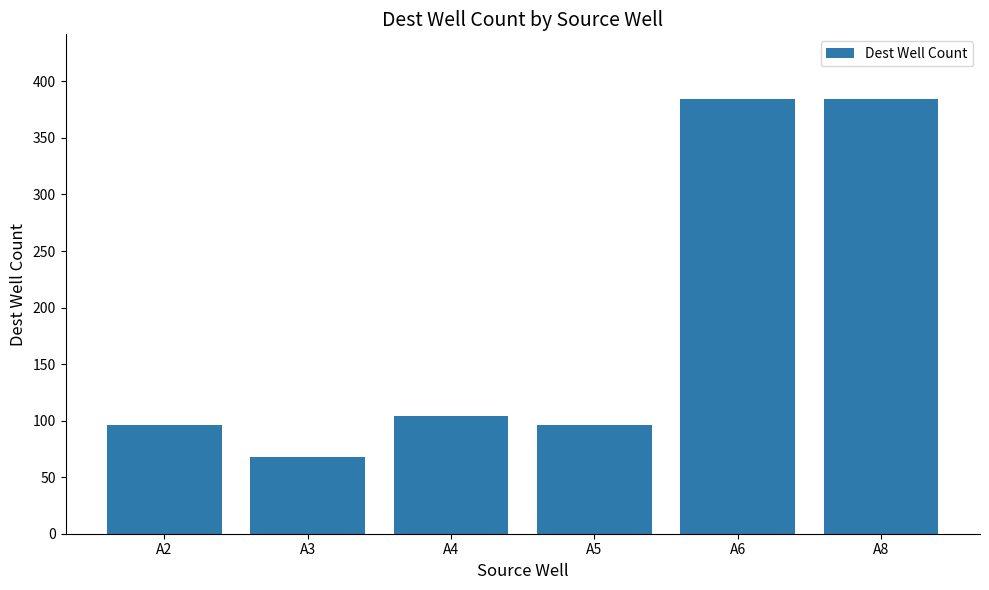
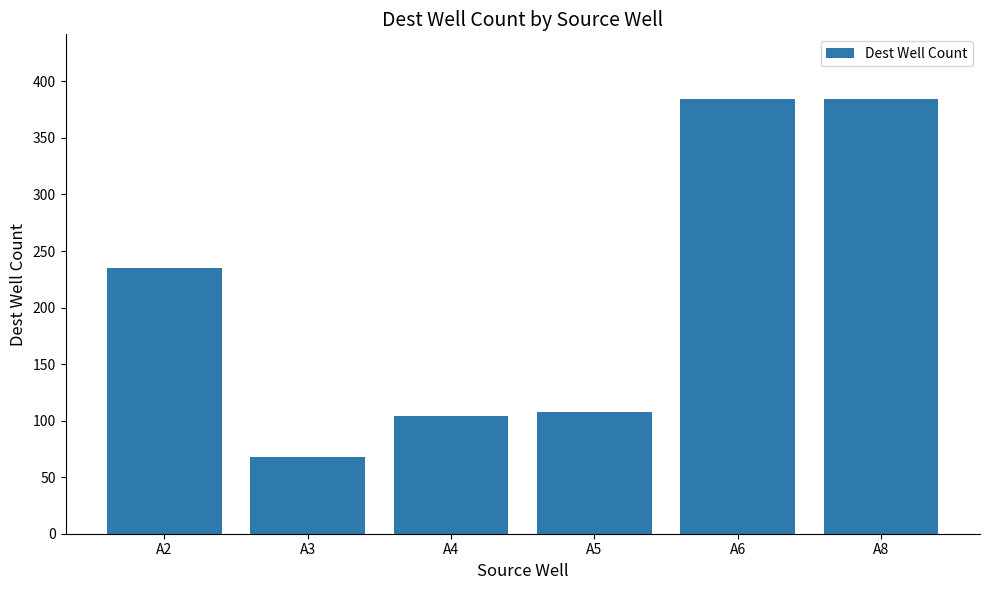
  {
-   "A2": 96,
+   "A2": 235,
    "A3": 68,
    "A4": 104,
-   "A5": 96,
+   "A5": 108,
    "A6": 384,
    "A8": 384
  }
